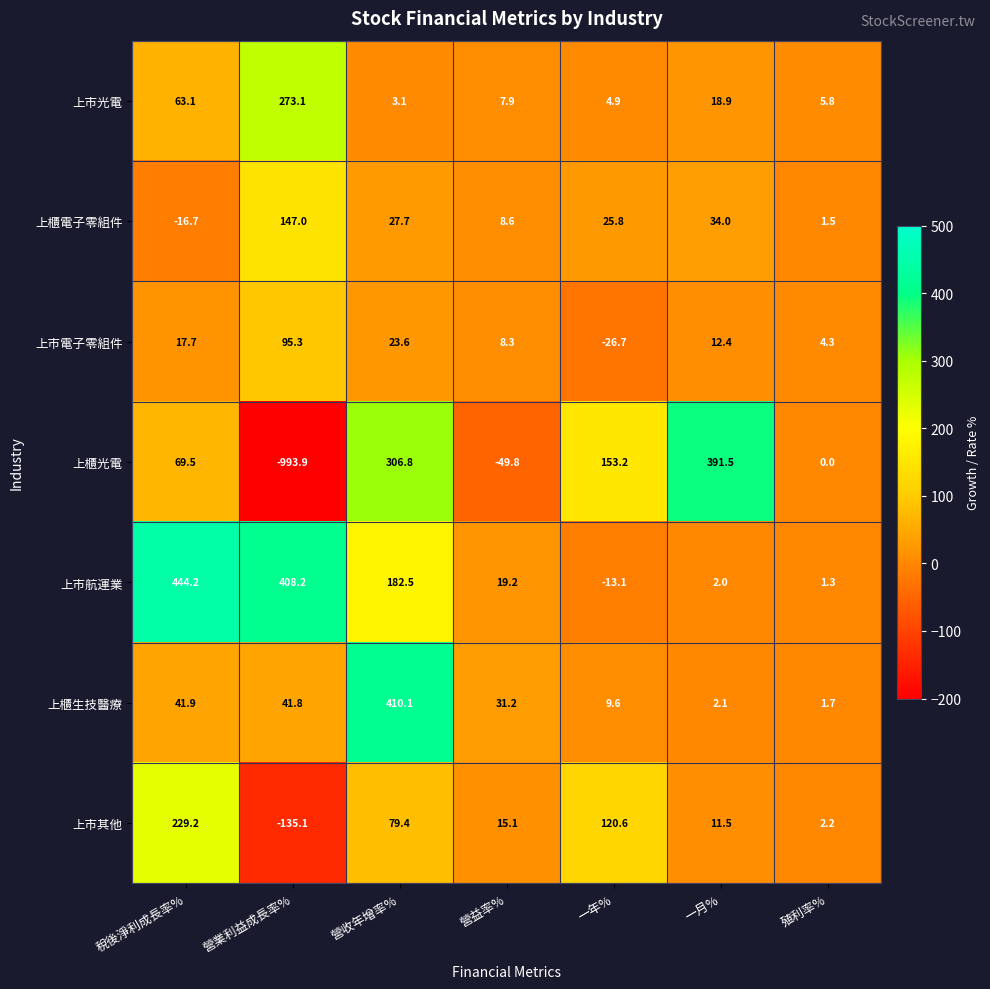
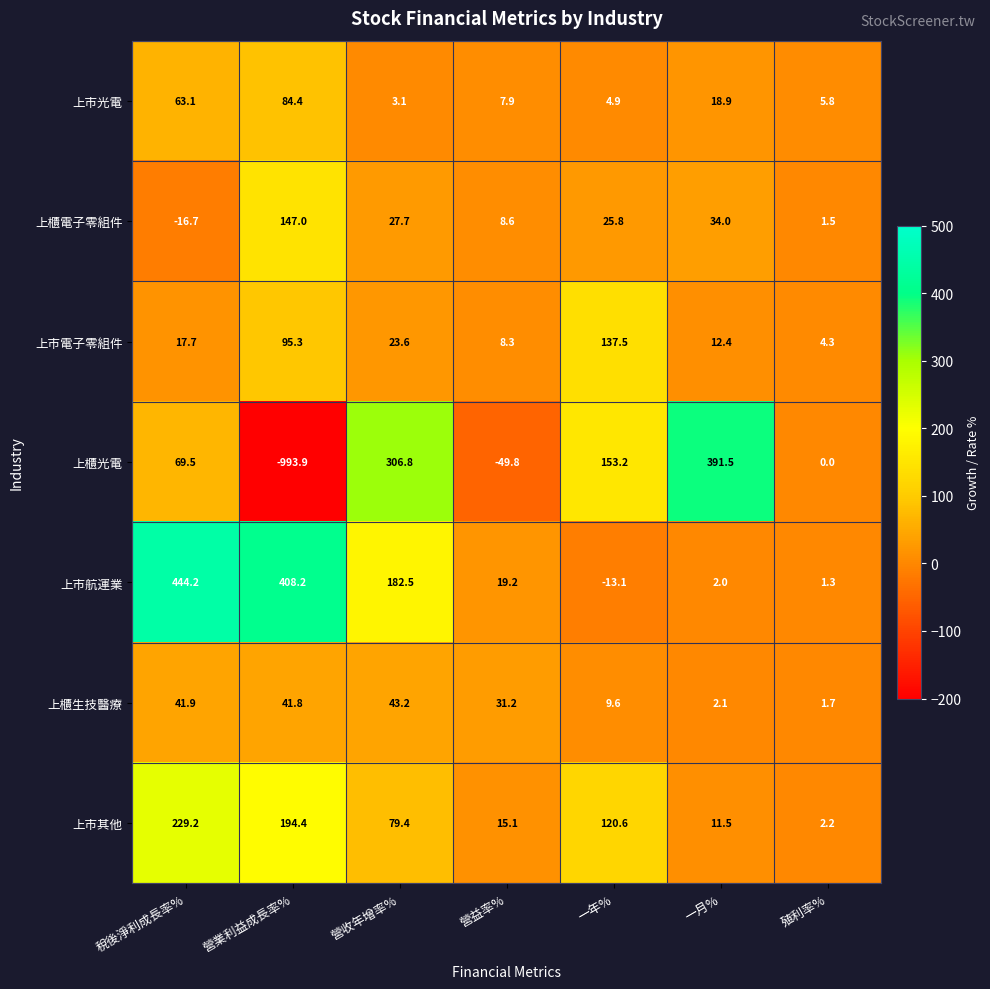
  {
    "上市光電": {
      "稅後淨利成長率%": 63.1,
-     "營業利益成長率%": 273.1,
+     "營業利益成長率%": 84.4,
      "營收年增率%": 3.1,
      "營益率%": 7.9,
      "一年%": 4.9,
      "一月%": 18.9,
      "殖利率%": 5.8
    },
    "上櫃電子零組件": {
      "稅後淨利成長率%": -16.7,
      "營業利益成長率%": 147.0,
      "營收年增率%": 27.7,
      "營益率%": 8.6,
      "一年%": 25.8,
      "一月%": 34.0,
      "殖利率%": 1.5
    },
    "上市電子零組件": {
      "稅後淨利成長率%": 17.7,
      "營業利益成長率%": 95.3,
      "營收年增率%": 23.6,
      "營益率%": 8.3,
-     "一年%": -26.7,
+     "一年%": 137.5,
      "一月%": 12.4,
      "殖利率%": 4.3
    },
    "上櫃光電": {
      "稅後淨利成長率%": 69.5,
      "營業利益成長率%": -993.9,
      "營收年增率%": 306.8,
      "營益率%": -49.8,
      "一年%": 153.2,
      "一月%": 391.5,
      "殖利率%": 0.0
    },
    "上市航運業": {
      "稅後淨利成長率%": 444.2,
      "營業利益成長率%": 408.2,
      "營收年增率%": 182.5,
      "營益率%": 19.2,
      "一年%": -13.1,
      "一月%": 2.0,
      "殖利率%": 1.3
    },
    "上櫃生技醫療": {
      "稅後淨利成長率%": 41.9,
      "營業利益成長率%": 41.8,
-     "營收年增率%": 410.1,
+     "營收年增率%": 43.2,
      "營益率%": 31.2,
      "一年%": 9.6,
      "一月%": 2.1,
      "殖利率%": 1.7
    },
    "上市其他": {
      "稅後淨利成長率%": 229.2,
-     "營業利益成長率%": -135.1,
+     "營業利益成長率%": 194.4,
      "營收年增率%": 79.4,
      "營益率%": 15.1,
      "一年%": 120.6,
      "一月%": 11.5,
      "殖利率%": 2.2
    }
  }
